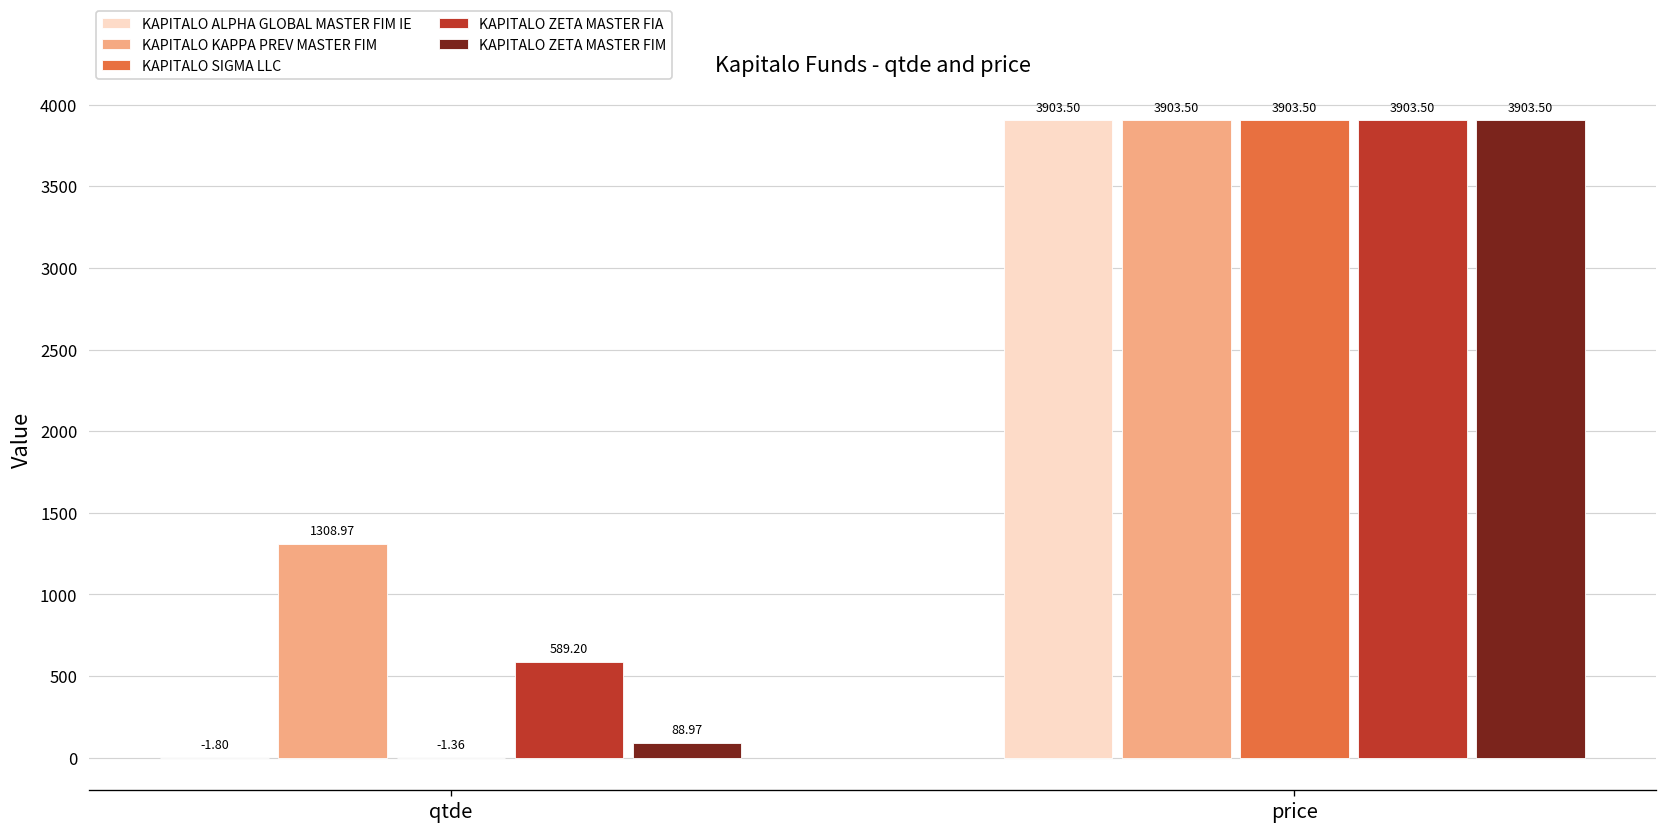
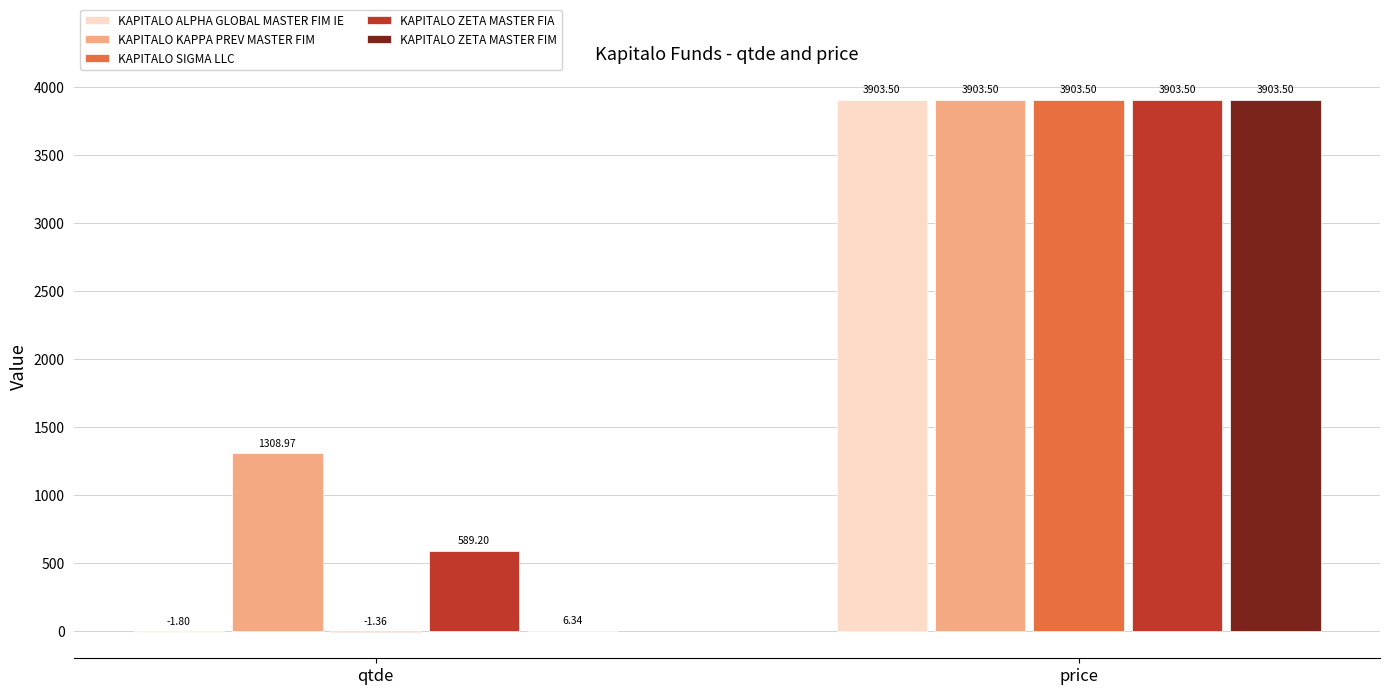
  {
    "KAPITALO ALPHA GLOBAL MASTER FIM IE": {
      "qtde": -1.80,
      "price": 3903.50
    },
    "KAPITALO KAPPA PREV MASTER FIM": {
      "qtde": 1308.97,
      "price": 3903.50
    },
    "KAPITALO SIGMA LLC": {
      "qtde": -1.36,
      "price": 3903.50
    },
    "KAPITALO ZETA MASTER FIA": {
      "qtde": 589.20,
      "price": 3903.50
    },
    "KAPITALO ZETA MASTER FIM": {
-     "qtde": 88.97,
+     "qtde": 6.34,
      "price": 3903.50
    }
  }
